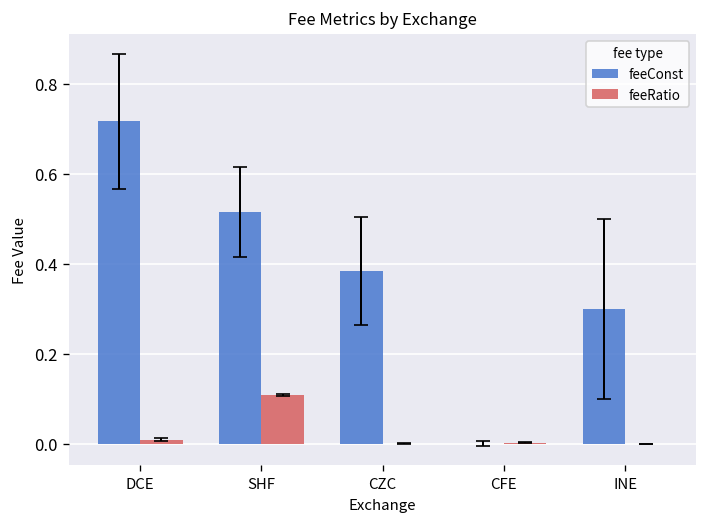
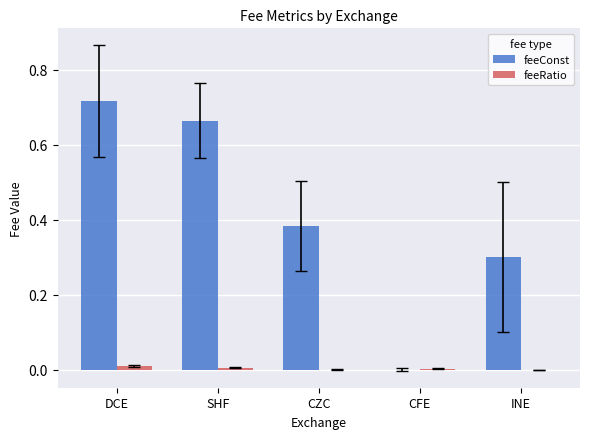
  {
    "feeConst": {
      "DCE": 0.72,
-     "SHF": 0.52,
+     "SHF": 0.66,
      "CZC": 0.38,
      "CFE": 0.00,
      "INE": 0.30
    },
    "feeRatio": {
      "DCE": 0.01,
-     "SHF": 0.11,
+     "SHF": 0.01,
      "CZC": 0.00,
      "INE": 0.00
    }
  }
